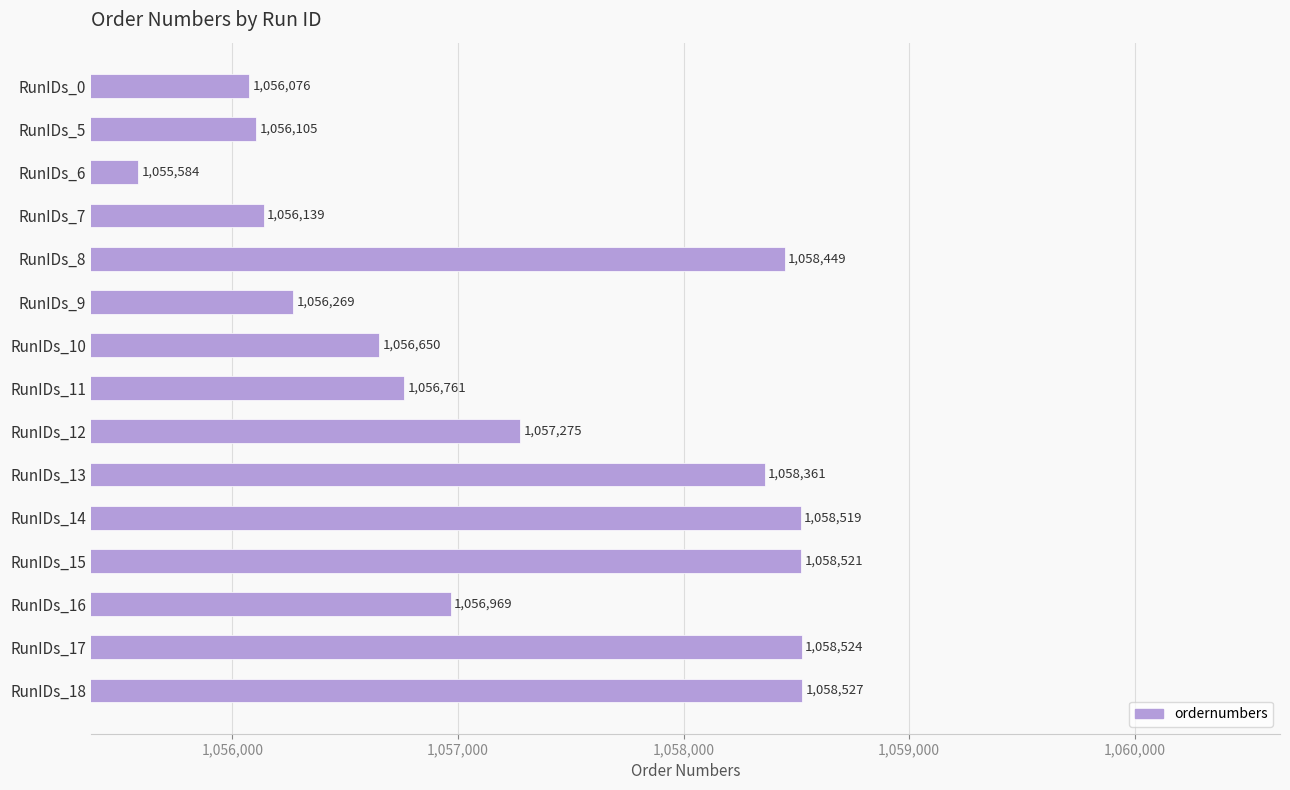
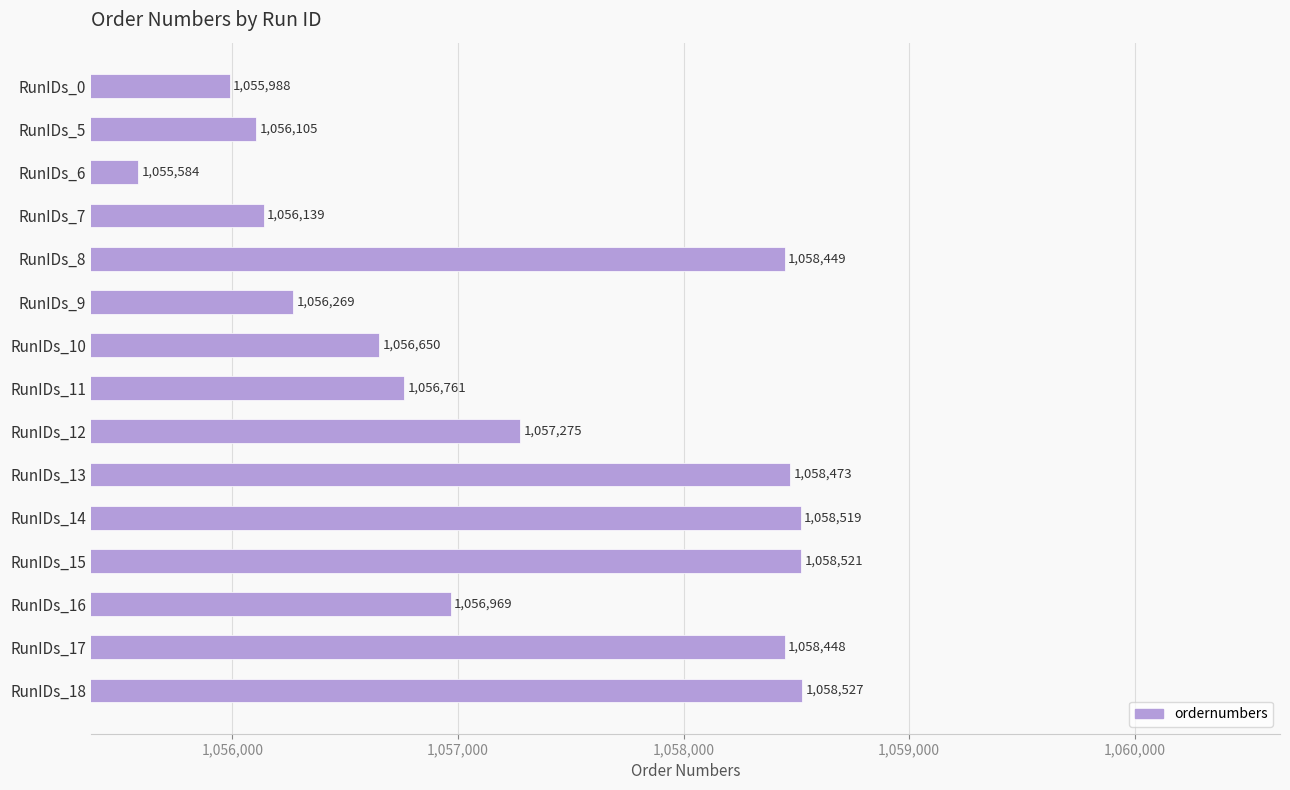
  {
-   "RunIDs_0": "1,056,076",
+   "RunIDs_0": "1,055,988",
    "RunIDs_5": "1,056,105",
    "RunIDs_6": "1,055,584",
    "RunIDs_7": "1,056,139",
    "RunIDs_8": "1,058,449",
    "RunIDs_9": "1,056,269",
    "RunIDs_10": "1,056,650",
    "RunIDs_11": "1,056,761",
    "RunIDs_12": "1,057,275",
-   "RunIDs_13": "1,058,361",
+   "RunIDs_13": "1,058,473",
    "RunIDs_14": "1,058,519",
    "RunIDs_15": "1,058,521",
    "RunIDs_16": "1,056,969",
-   "RunIDs_17": "1,058,524",
+   "RunIDs_17": "1,058,448",
    "RunIDs_18": "1,058,527"
  }
